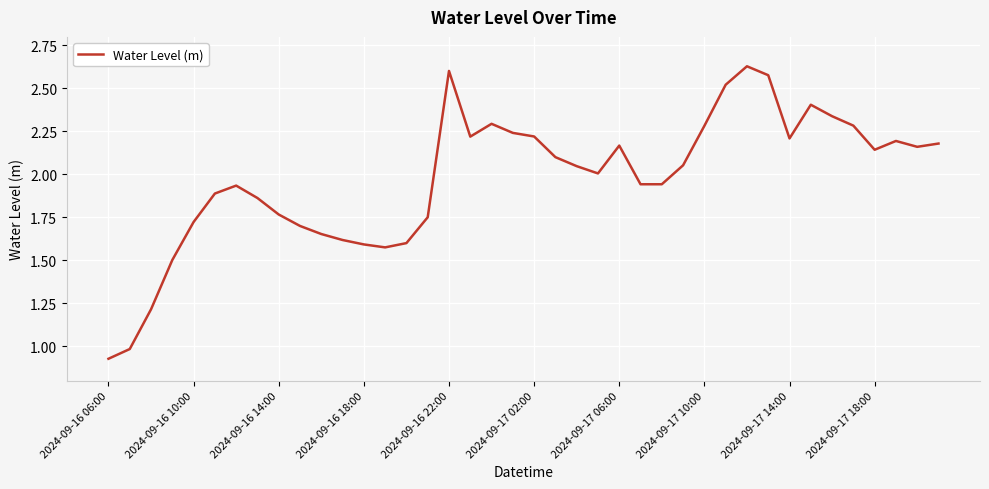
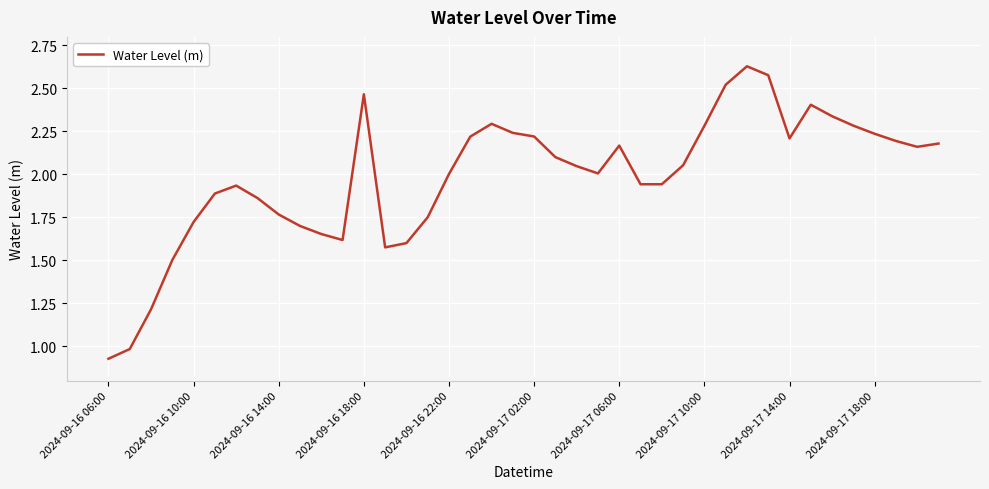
  {
    "2024-09-16 06:00": 0.93,
    "2024-09-16 10:00": 1.72,
    "2024-09-16 14:00": 1.77,
-   "2024-09-16 18:00": 1.59,
-   "2024-09-16 22:00": 2.60,
+   "2024-09-16 18:00": 2.47,
+   "2024-09-16 22:00": 2.00,
    "2024-09-17 02:00": 2.22,
    "2024-09-17 06:00": 2.17,
    "2024-09-17 10:00": 2.28,
    "2024-09-17 14:00": 2.21,
-   "2024-09-17 18:00": 2.14
+   "2024-09-17 18:00": 2.24
  }
